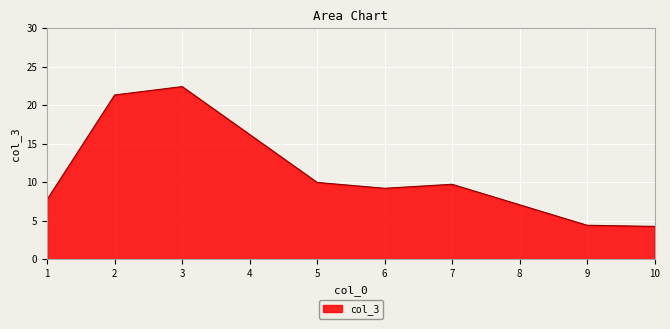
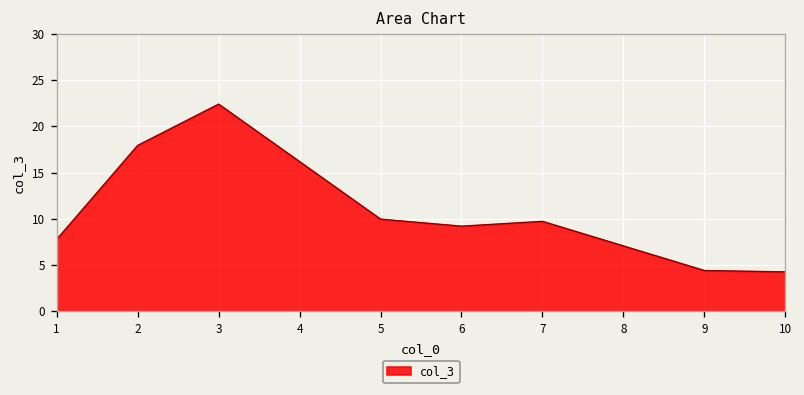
  {
    "1": 8,
-   "2": 21,
+   "2": 18,
    "3": 22,
    "5": 10,
    "6": 9,
    "7": 10,
    "9": 4,
    "10": 4
  }
